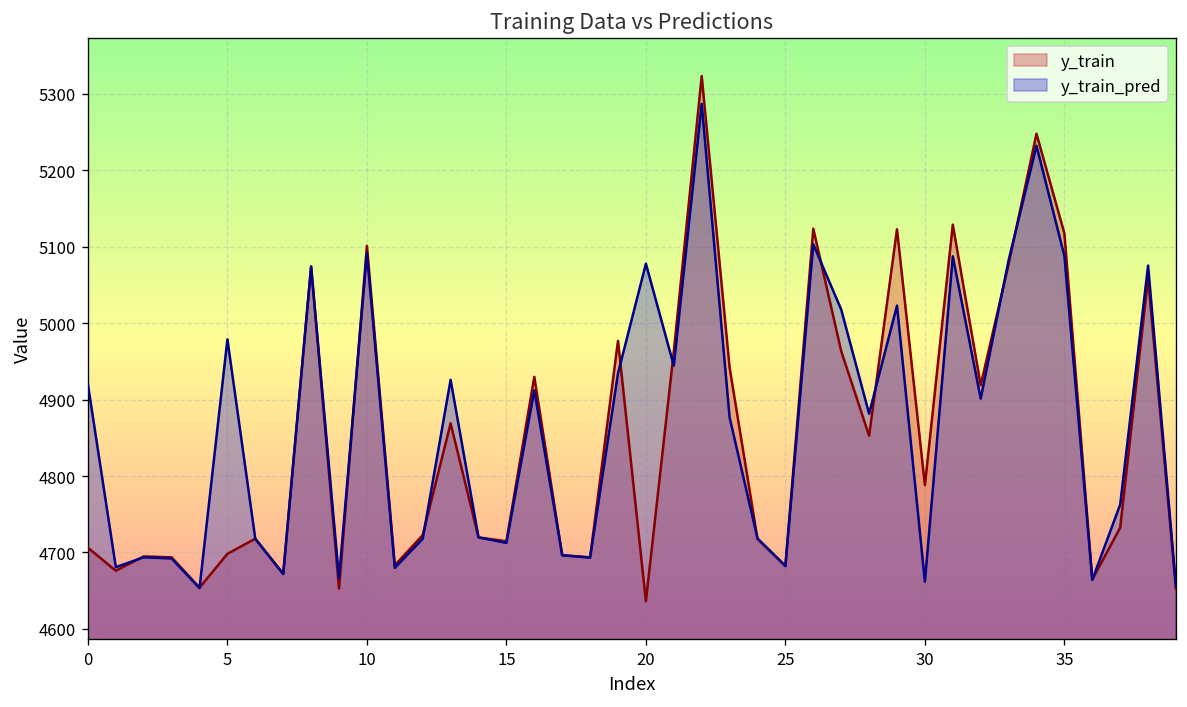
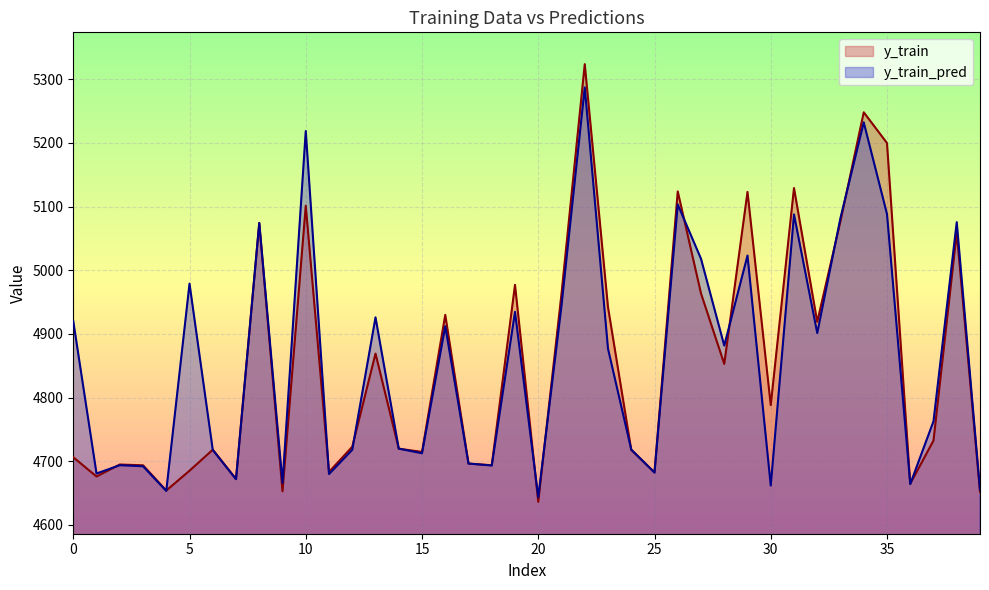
  {
    "y_train": {
      "0": 4710,
-     "5": 4700,
+     "5": 4690,
      "10": 5100,
      "20": 4640,
      "30": 4790,
-     "35": 5120
+     "35": 5200
    },
    "y_train_pred": {
      "0": 4920,
      "5": 4980,
-     "10": 5090,
-     "20": 5080,
+     "10": 5220,
+     "20": 4640,
      "30": 4660,
      "35": 5090
    }
  }
